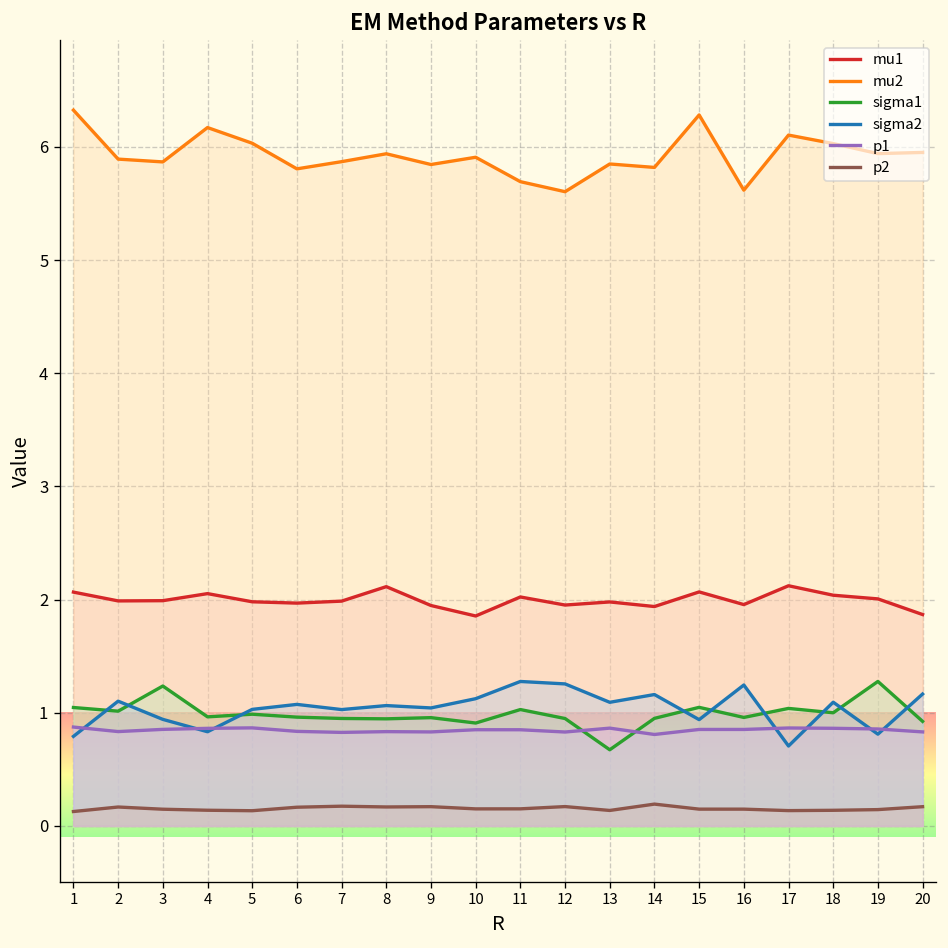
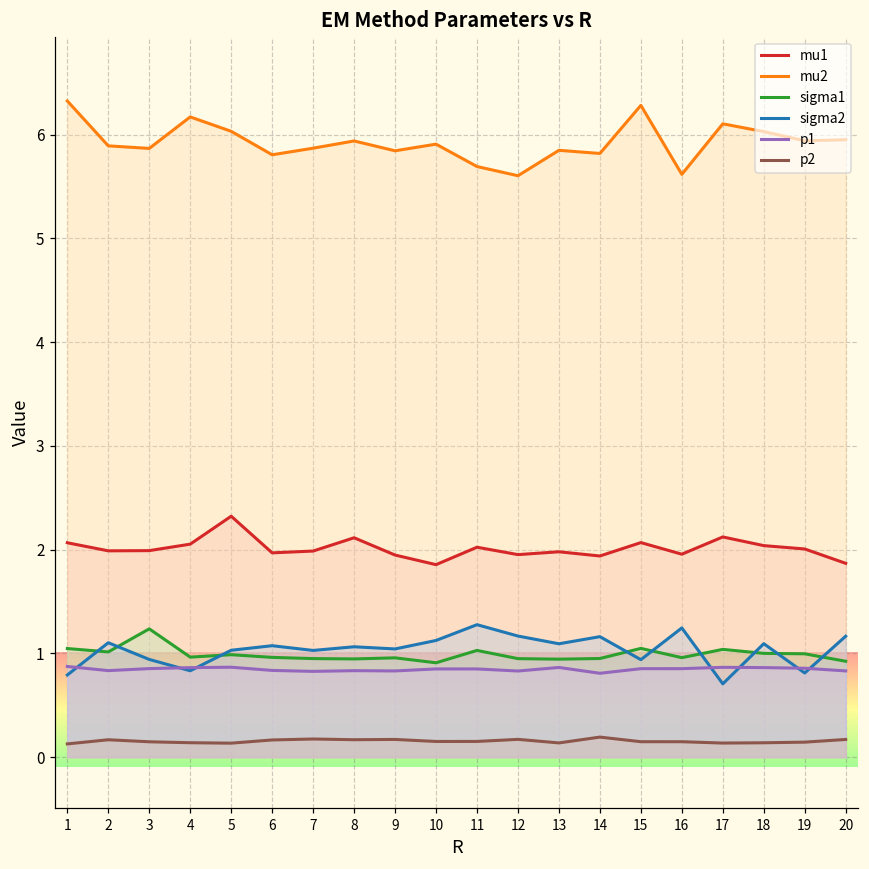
  {
    "mu1": {
      "1": 2.1,
      "2": 2.0,
      "3": 2.0,
      "4": 2.1,
-     "5": 2.0,
+     "5": 2.3,
      "6": 2.0,
      "7": 2.0,
      "8": 2.1,
      "9": 1.9,
      "10": 1.9,
      "11": 2.0,
      "12": 2.0,
      "13": 2.0,
      "14": 1.9,
      "15": 2.1,
      "16": 2.0,
      "17": 2.1,
      "18": 2.0,
      "19": 2.0,
      "20": 1.9
    },
    "mu2": {
      "1": 6.3,
      "2": 5.9,
      "3": 5.9,
      "4": 6.2,
      "5": 6.0,
      "6": 5.8,
      "7": 5.9,
      "8": 5.9,
      "9": 5.8,
      "10": 5.9,
      "11": 5.7,
      "12": 5.6,
      "13": 5.8,
      "14": 5.8,
      "15": 6.3,
      "16": 5.6,
      "17": 6.1
    },
    "sigma1": {
      "1": 1.0,
      "2": 1.0,
      "3": 1.2,
      "4": 1.0,
      "5": 1.0,
      "6": 1.0,
      "7": 0.9,
      "8": 0.9,
      "9": 1.0,
      "10": 0.9,
      "11": 1.0,
      "12": 0.9,
-     "13": 0.7,
+     "13": 0.9,
      "14": 1.0,
      "15": 1.0,
      "16": 1.0,
      "17": 1.0,
      "18": 1.0,
-     "19": 1.3,
+     "19": 1.0,
      "20": 0.9
    },
    "sigma2": {
      "1": 0.8,
      "2": 1.1,
      "3": 0.9,
      "4": 0.8,
      "5": 1.0,
      "6": 1.1,
      "7": 1.0,
      "8": 1.1,
      "9": 1.0,
      "10": 1.1,
      "11": 1.3,
-     "12": 1.3,
+     "12": 1.2,
      "13": 1.1,
      "14": 1.2,
      "15": 0.9,
      "16": 1.2,
      "17": 0.7,
      "18": 1.1,
      "19": 0.8,
      "20": 1.2
    },
    "p1": {
      "1": 0.9,
      "2": 0.8,
      "3": 0.9,
      "4": 0.9,
      "5": 0.9,
      "6": 0.8,
      "7": 0.8,
      "8": 0.8,
      "9": 0.8,
      "10": 0.8,
      "11": 0.8,
      "12": 0.8,
      "13": 0.9,
      "14": 0.8,
      "15": 0.9,
      "16": 0.9,
      "17": 0.9,
      "18": 0.9,
      "19": 0.9,
      "20": 0.8
    },
    "p2": {
      "1": 0.1,
      "2": 0.2,
      "3": 0.1,
      "4": 0.1,
      "5": 0.1,
      "6": 0.2,
      "7": 0.2,
      "8": 0.2,
      "9": 0.2,
      "10": 0.2,
      "11": 0.2,
      "12": 0.2,
      "13": 0.1,
      "14": 0.2,
      "15": 0.1,
      "16": 0.1,
      "17": 0.1,
      "18": 0.1,
      "19": 0.1,
      "20": 0.2
    }
  }
